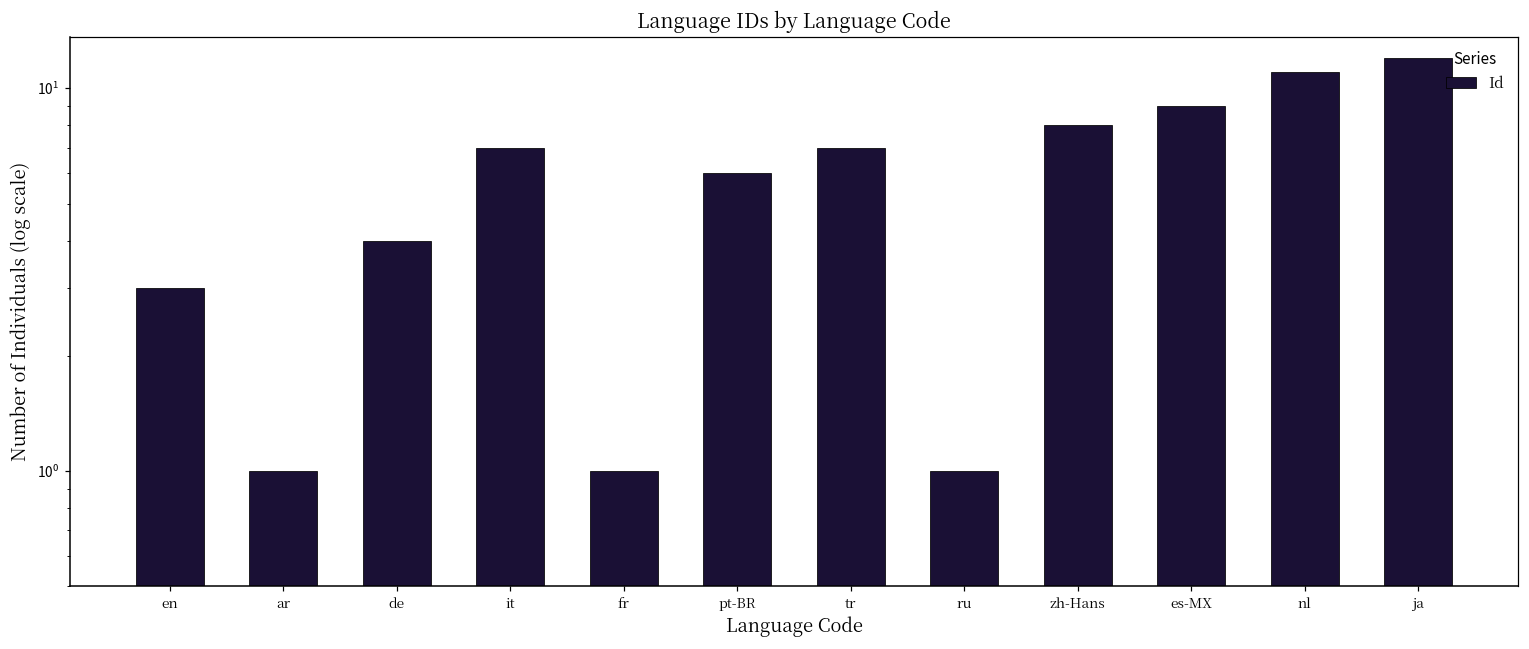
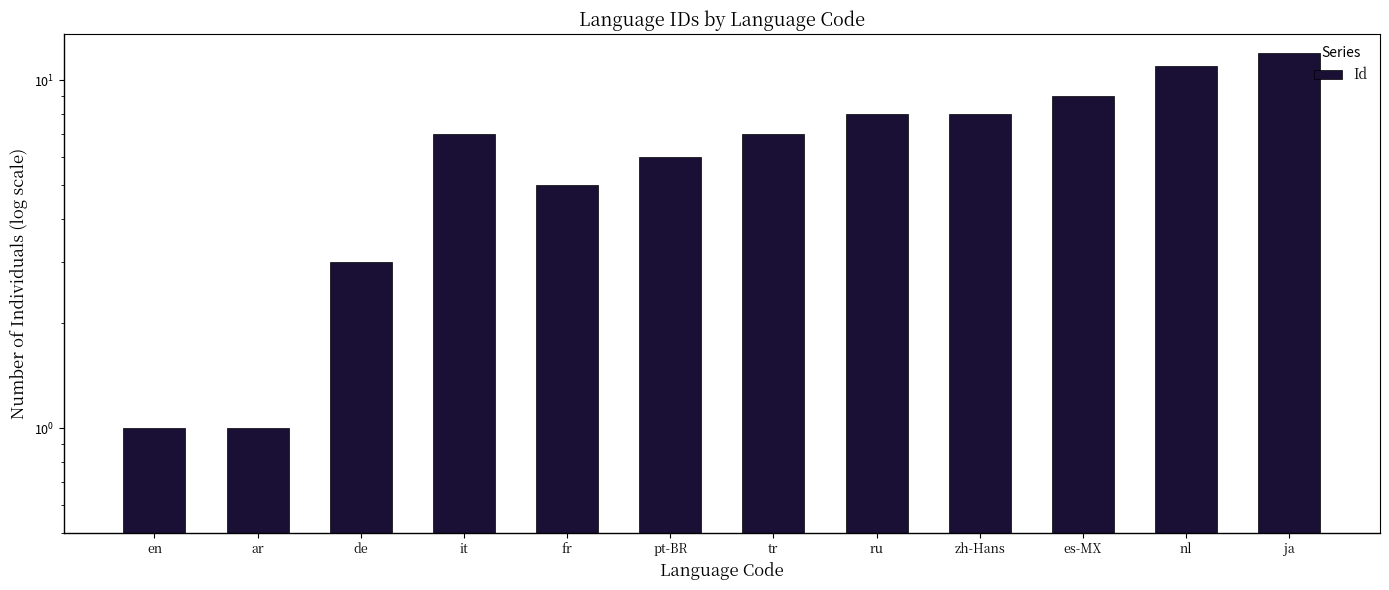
  {
-   "en": 3,
+   "en": 1,
    "ar": 1,
-   "de": 4,
+   "de": 3,
    "it": 7,
-   "fr": 1,
+   "fr": 5,
    "pt-BR": 6,
    "tr": 7,
-   "ru": 1,
+   "ru": 8,
    "zh-Hans": 8,
    "es-MX": 9,
    "nl": 11,
    "ja": 12
  }
